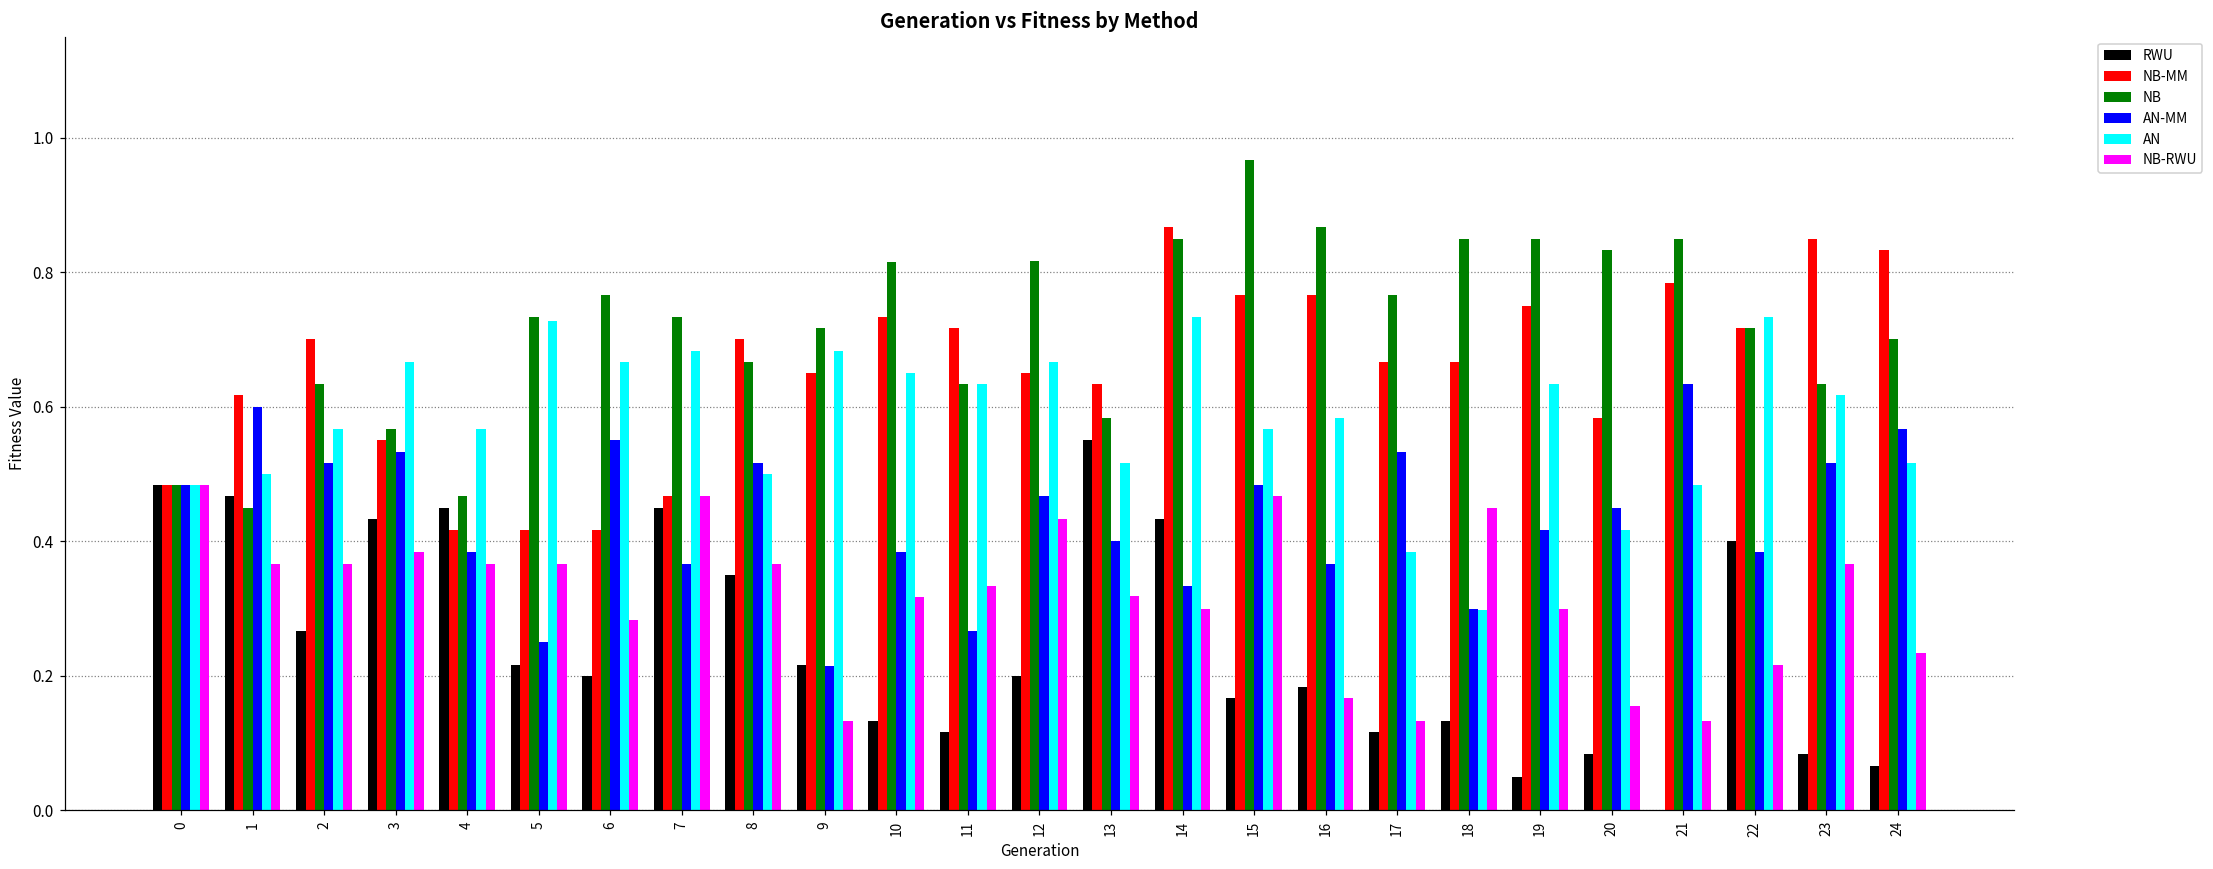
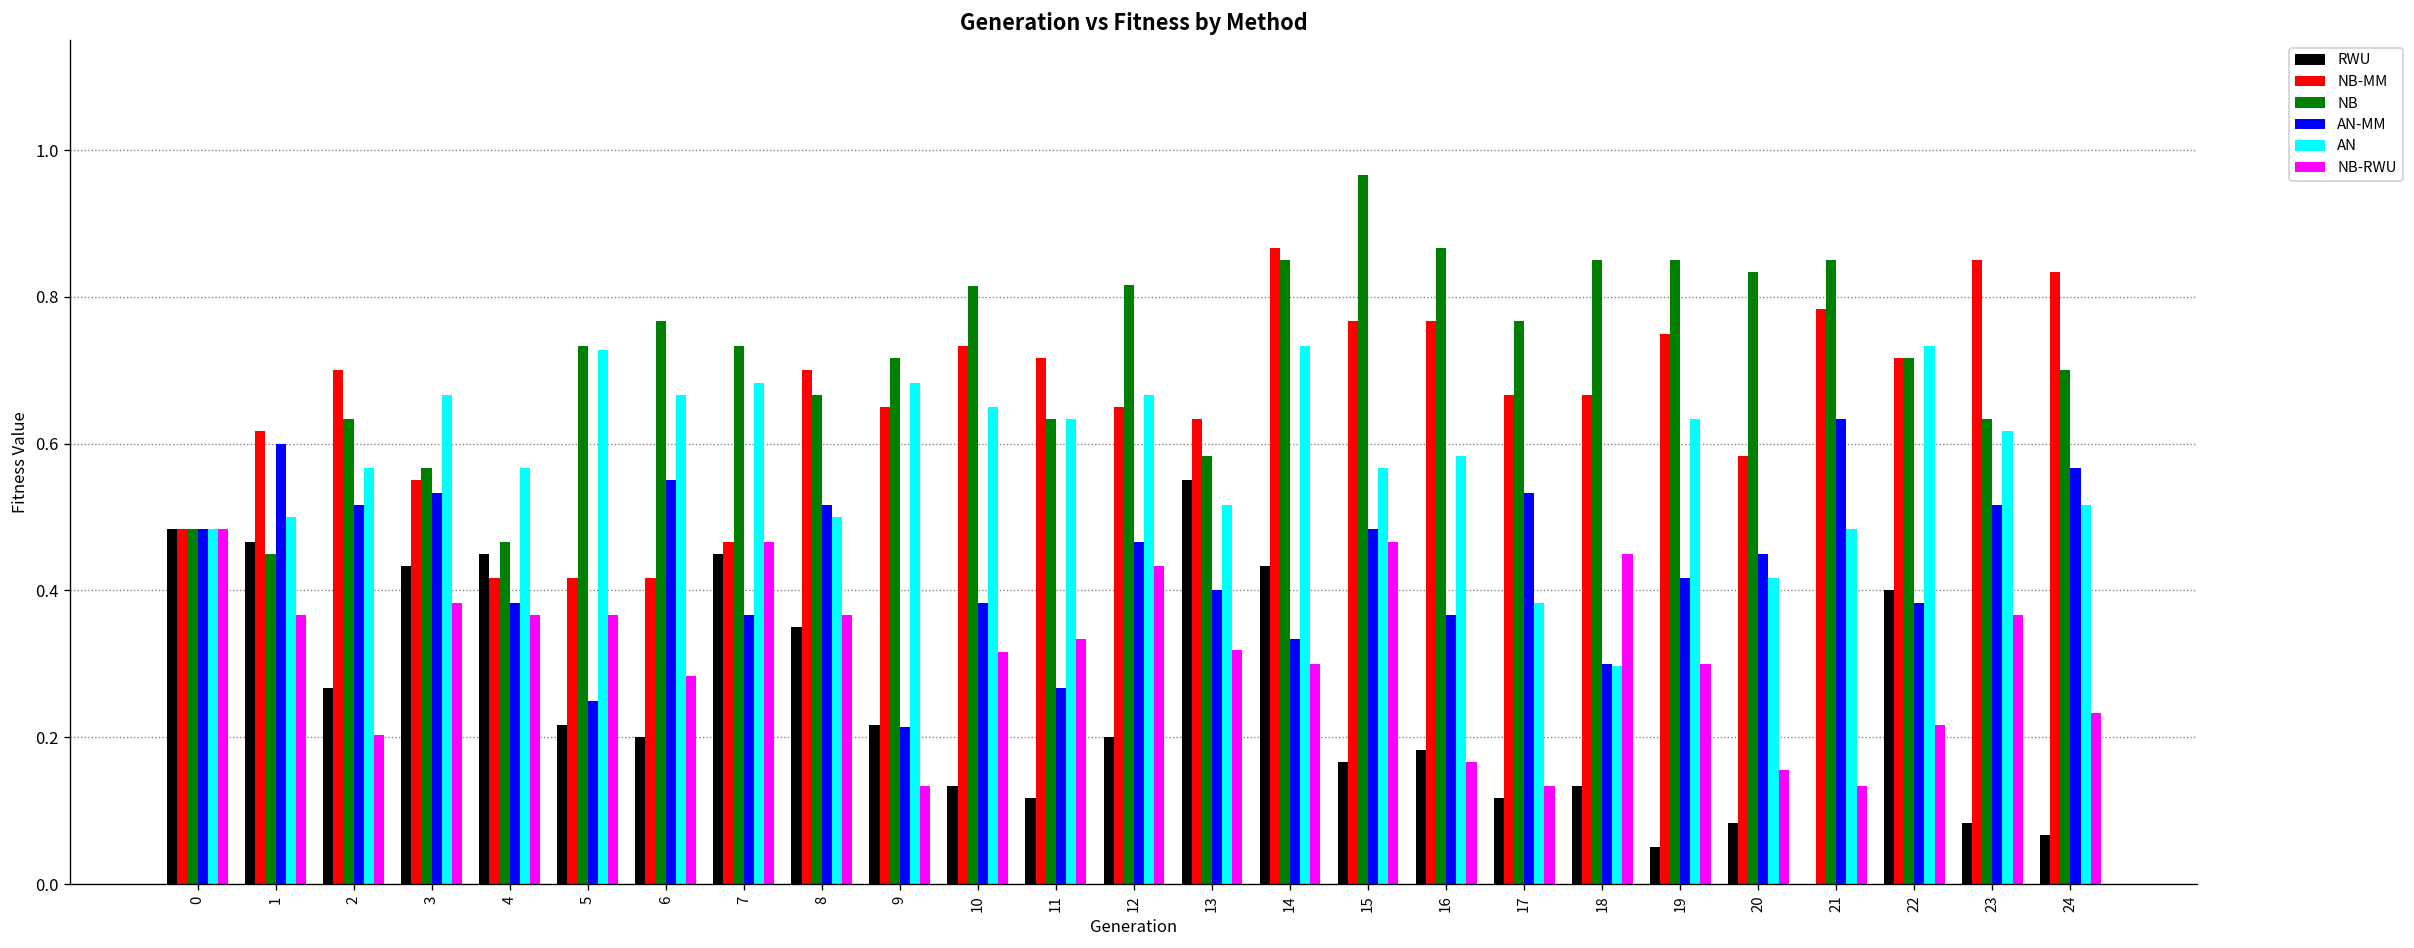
  {
    "RWU": {
      "0": 0.48,
      "1": 0.47,
      "2": 0.27,
      "3": 0.43,
      "4": 0.45,
      "5": 0.22,
      "6": 0.20,
      "7": 0.45,
      "8": 0.35,
      "9": 0.22,
      "10": 0.13,
      "11": 0.12,
      "12": 0.20,
      "13": 0.55,
      "14": 0.43,
      "15": 0.17,
      "16": 0.18,
      "17": 0.12,
      "18": 0.13,
      "19": 0.05,
      "20": 0.08,
      "21": 0.00,
      "22": 0.40,
      "23": 0.08,
      "24": 0.07
    },
    "NB-MM": {
      "0": 0.48,
      "1": 0.62,
      "2": 0.70,
      "3": 0.55,
      "4": 0.42,
      "5": 0.42,
      "6": 0.42,
      "7": 0.47,
      "8": 0.70,
      "9": 0.65,
      "10": 0.73,
      "11": 0.72,
      "12": 0.65,
      "13": 0.63,
      "14": 0.87,
      "15": 0.77,
      "16": 0.77,
      "17": 0.67,
      "18": 0.67,
      "19": 0.75,
      "20": 0.58,
      "21": 0.78,
      "22": 0.72,
      "23": 0.85,
      "24": 0.83
    },
    "NB": {
      "0": 0.48,
      "1": 0.45,
      "2": 0.63,
      "3": 0.57,
      "4": 0.47,
      "5": 0.73,
      "6": 0.77,
      "7": 0.73,
      "8": 0.67,
      "9": 0.72,
      "10": 0.82,
      "11": 0.63,
      "12": 0.82,
      "13": 0.58,
      "14": 0.85,
      "15": 0.97,
      "16": 0.87,
      "17": 0.77,
      "18": 0.85,
      "19": 0.85,
      "20": 0.83,
      "21": 0.85,
      "22": 0.72,
      "23": 0.63,
      "24": 0.70
    },
    "AN-MM": {
      "0": 0.48,
      "1": 0.60,
      "2": 0.52,
      "3": 0.53,
      "4": 0.38,
      "5": 0.25,
      "6": 0.55,
      "7": 0.37,
      "8": 0.52,
      "9": 0.21,
      "10": 0.38,
      "11": 0.27,
      "12": 0.47,
      "13": 0.40,
      "14": 0.33,
      "15": 0.48,
      "16": 0.37,
      "17": 0.53,
      "18": 0.30,
      "19": 0.42,
      "20": 0.45,
      "21": 0.63,
      "22": 0.38,
      "23": 0.52,
      "24": 0.57
    },
    "AN": {
      "0": 0.48,
      "1": 0.50,
      "2": 0.57,
      "3": 0.67,
      "4": 0.57,
      "5": 0.73,
      "6": 0.67,
      "7": 0.68,
      "8": 0.50,
      "9": 0.68,
      "10": 0.65,
      "11": 0.63,
      "12": 0.67,
      "13": 0.52,
      "14": 0.73,
      "15": 0.57,
      "16": 0.58,
      "17": 0.38,
      "18": 0.30,
      "19": 0.63,
      "20": 0.42,
      "21": 0.48,
      "22": 0.73,
      "23": 0.62,
      "24": 0.52
    },
    "NB-RWU": {
      "0": 0.48,
      "1": 0.37,
-     "2": 0.37,
+     "2": 0.20,
      "3": 0.38,
      "4": 0.37,
      "5": 0.37,
      "6": 0.28,
      "7": 0.47,
      "8": 0.37,
      "9": 0.13,
      "10": 0.32,
      "11": 0.33,
      "12": 0.43,
      "13": 0.32,
      "14": 0.30,
      "15": 0.47,
      "16": 0.17,
      "17": 0.13,
      "18": 0.45,
      "19": 0.30,
      "20": 0.16,
      "21": 0.13,
      "22": 0.22,
      "23": 0.37,
      "24": 0.23
    }
  }
